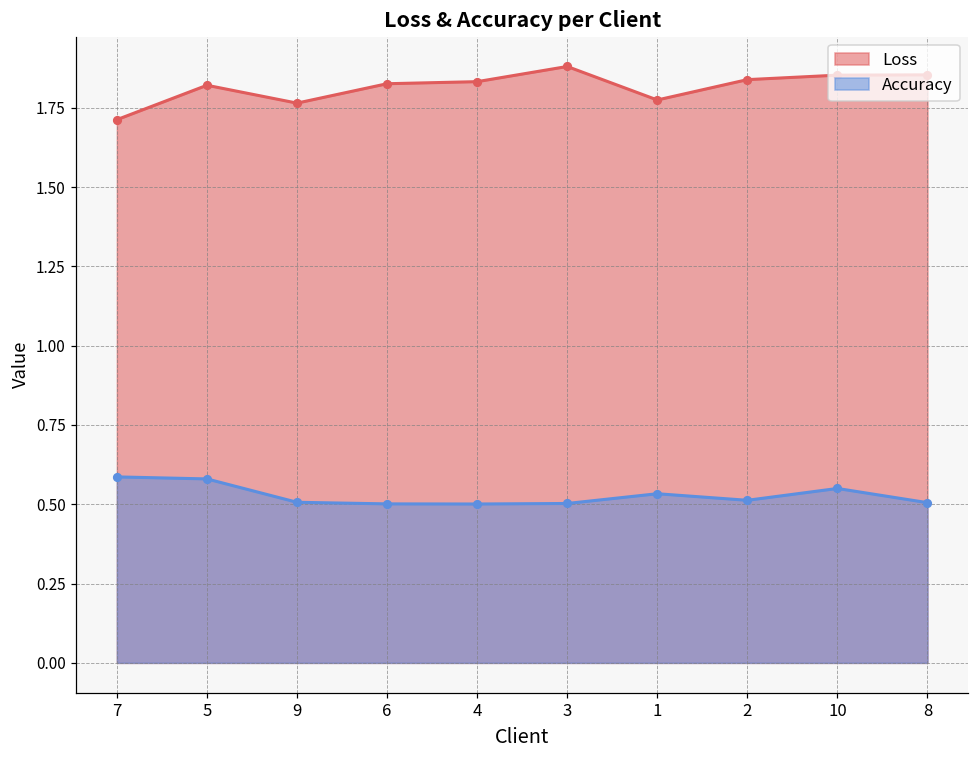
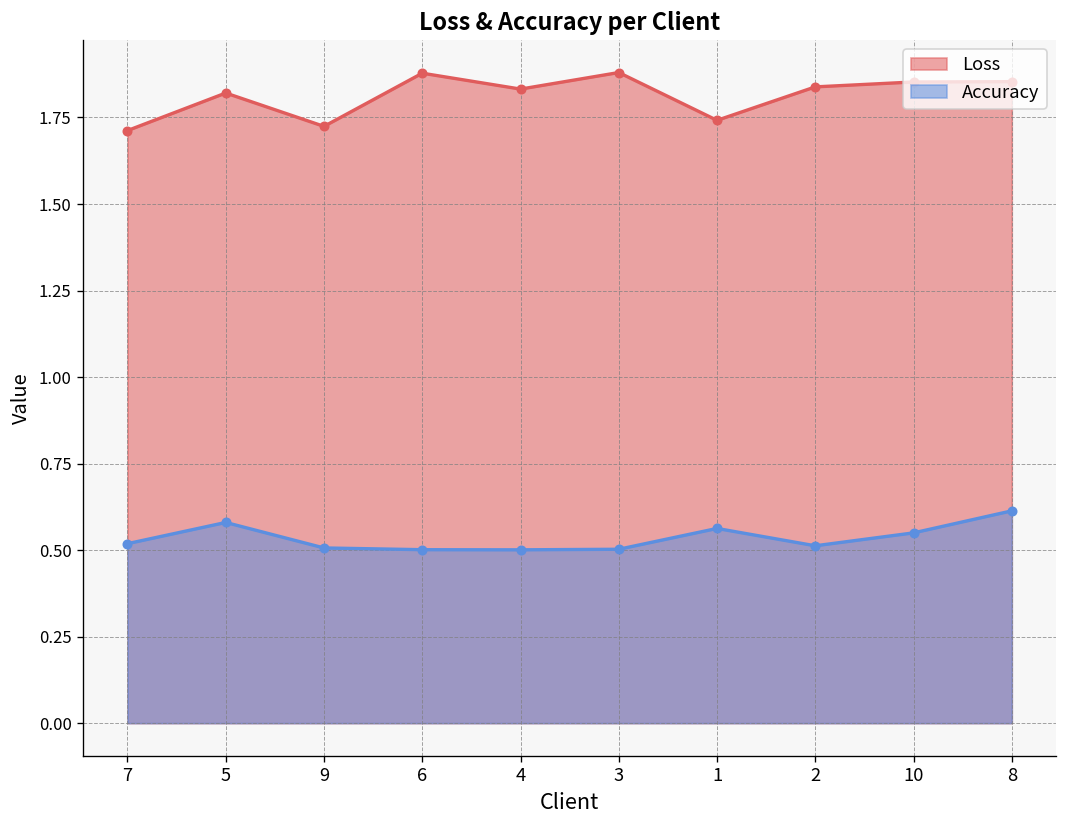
  {
    "Loss": {
      "7": 1.71,
      "5": 1.82,
-     "9": 1.76,
-     "6": 1.83,
+     "9": 1.72,
+     "6": 1.88,
      "4": 1.83,
      "3": 1.88,
-     "1": 1.77,
+     "1": 1.74,
      "2": 1.84
    },
    "Accuracy": {
-     "7": 0.59,
+     "7": 0.52,
      "5": 0.58,
      "9": 0.51,
      "6": 0.50,
      "4": 0.50,
      "3": 0.50,
-     "1": 0.53,
+     "1": 0.56,
      "2": 0.51,
      "10": 0.55,
-     "8": 0.50
+     "8": 0.61
    }
  }
